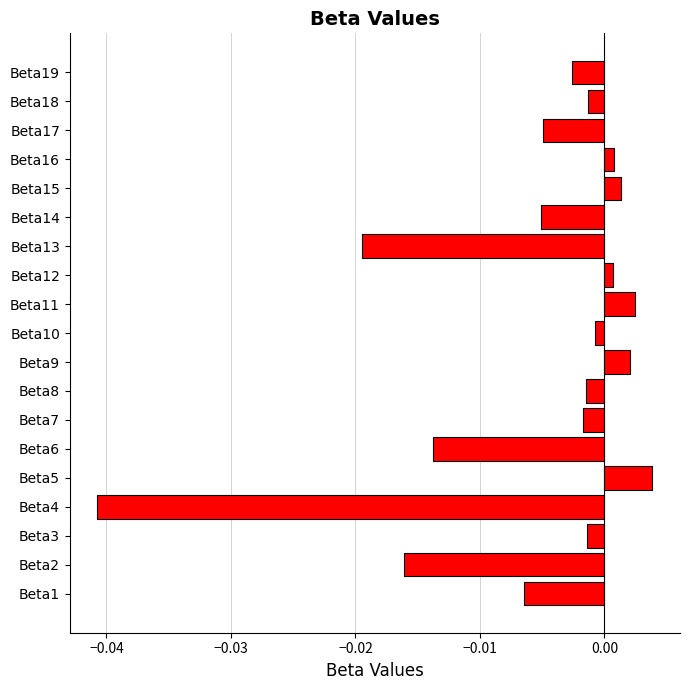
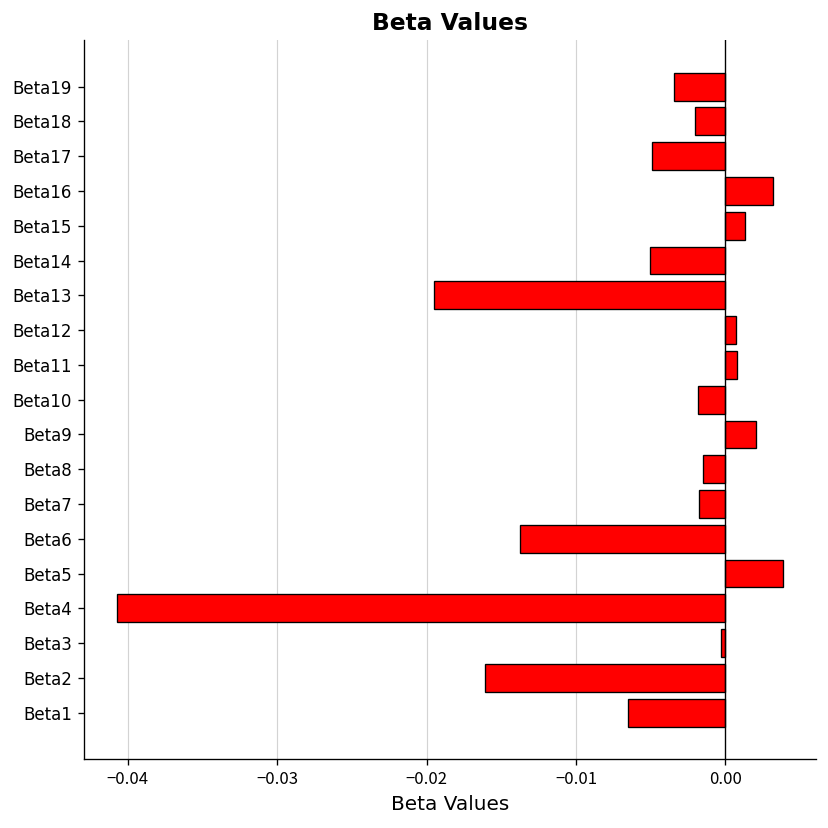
  {
-   "Beta19": -0.0026,
-   "Beta18": -0.0013,
+   "Beta19": -0.0035,
+   "Beta18": -0.0020,
    "Beta17": -0.0049,
-   "Beta16": 0.0008,
+   "Beta16": 0.0032,
    "Beta15": 0.0013,
    "Beta14": -0.0051,
    "Beta13": -0.0195,
    "Beta12": 0.0007,
-   "Beta11": 0.0025,
-   "Beta10": -0.0007,
+   "Beta11": 0.0008,
+   "Beta10": -0.0018,
    "Beta9": 0.0020,
    "Beta8": -0.0015,
    "Beta7": -0.0018,
    "Beta6": -0.0137,
    "Beta5": 0.0038,
    "Beta4": -0.0407,
-   "Beta3": -0.0014,
+   "Beta3": -0.0003,
    "Beta2": -0.0161,
    "Beta1": -0.0065
  }
